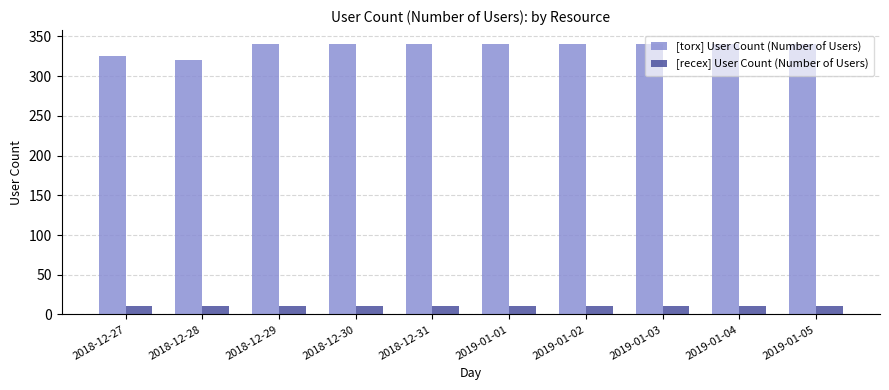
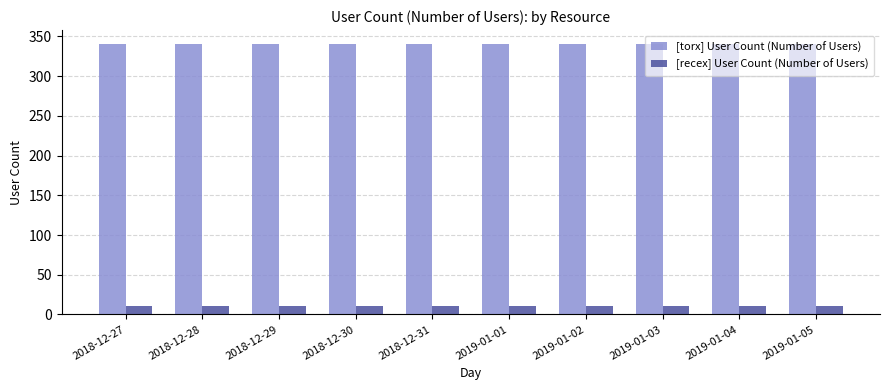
  {
    "[torx] User Count (Number of Users)": {
-     "2018-12-27": 330,
-     "2018-12-28": 320,
+     "2018-12-27": 340,
+     "2018-12-28": 340,
      "2018-12-29": 340,
      "2018-12-30": 340,
      "2018-12-31": 340,
      "2019-01-01": 340,
      "2019-01-02": 340
    },
    "[recex] User Count (Number of Users)": {
      "2018-12-27": 10,
      "2018-12-28": 10,
      "2018-12-29": 10,
      "2018-12-30": 10,
      "2018-12-31": 10,
      "2019-01-01": 10,
      "2019-01-02": 10,
      "2019-01-03": 10,
      "2019-01-04": 10,
      "2019-01-05": 10
    }
  }
